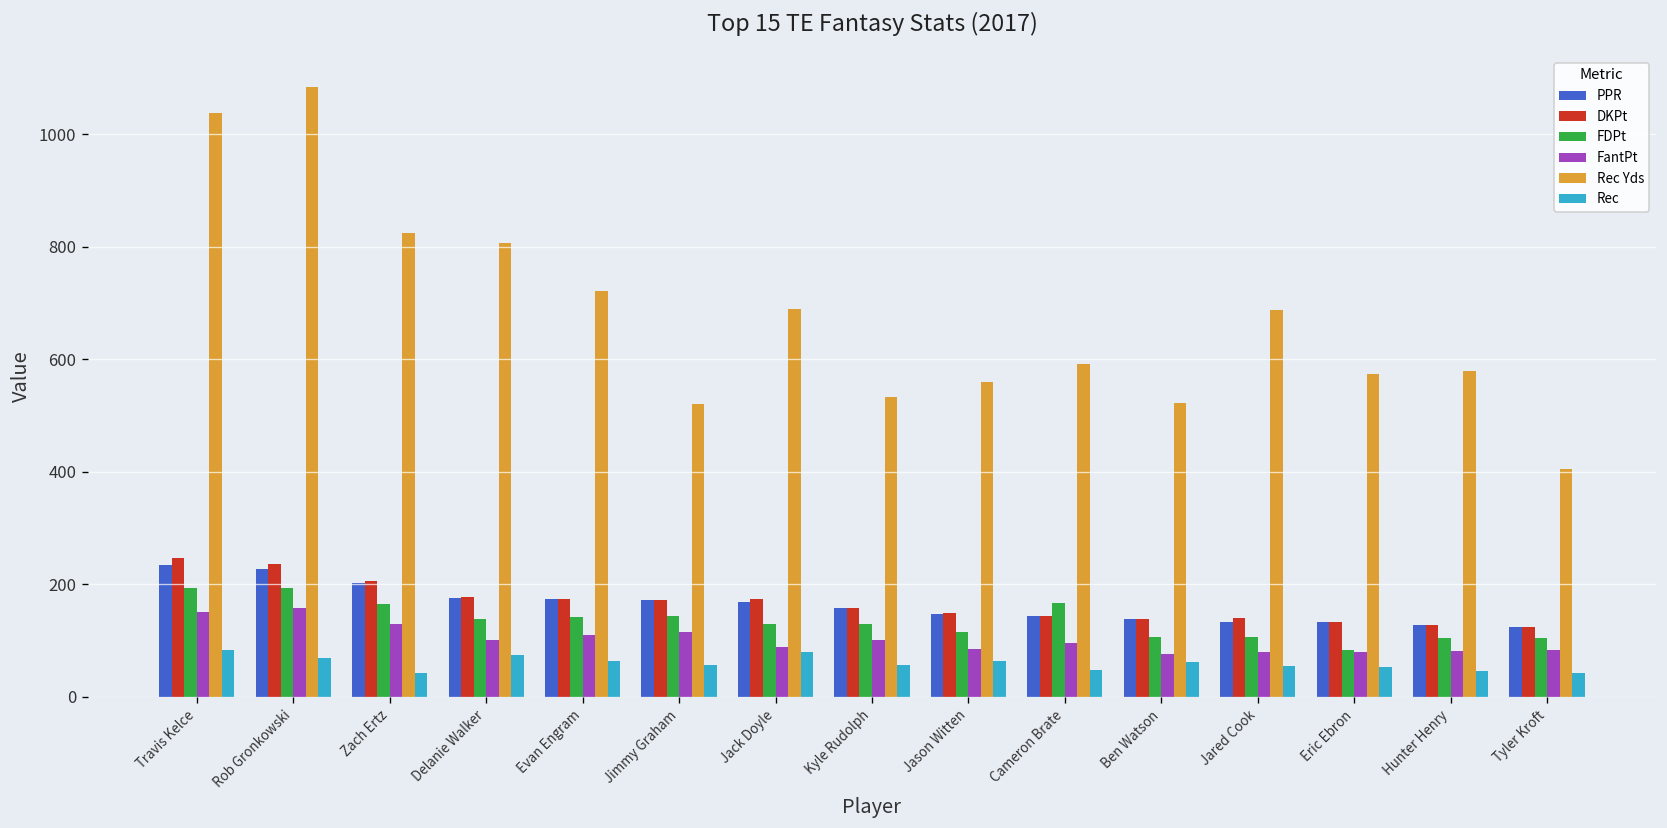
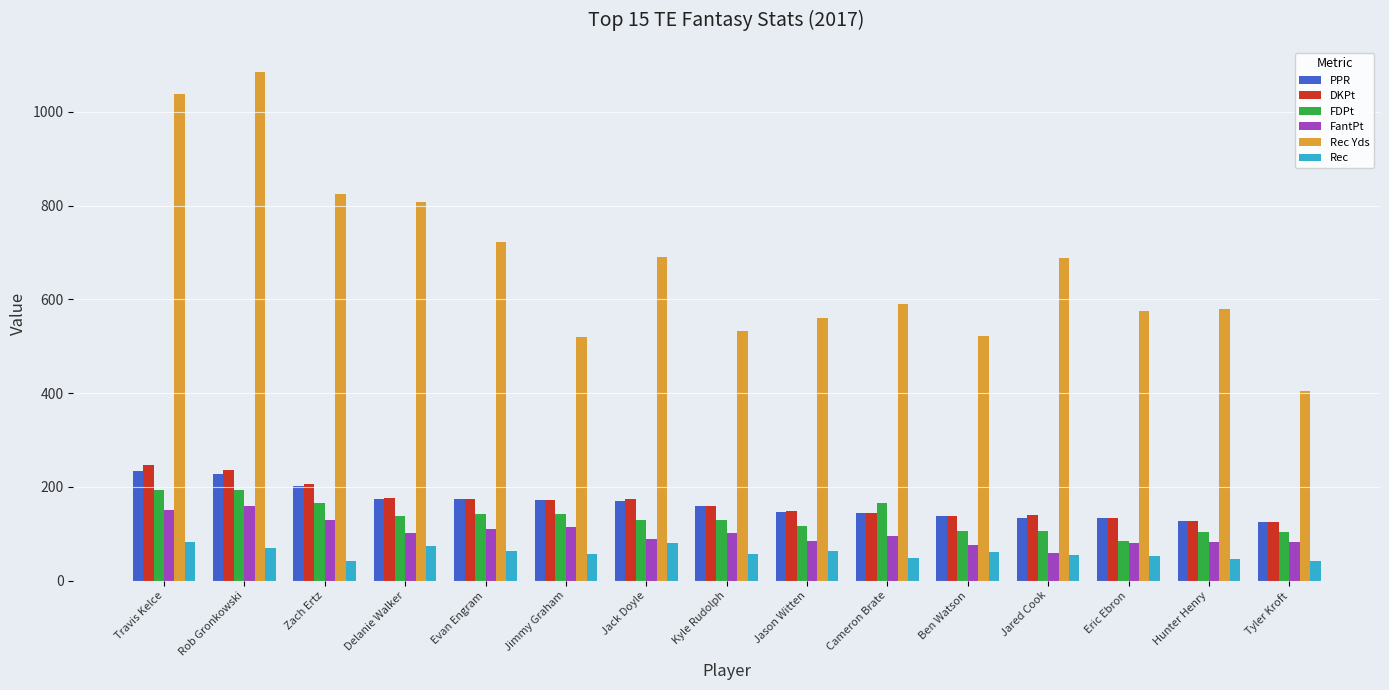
  {
    "PPR": {
      "Travis Kelce": 230,
      "Rob Gronkowski": 230,
      "Zach Ertz": 200,
      "Delanie Walker": 170,
      "Evan Engram": 170,
      "Jimmy Graham": 170,
      "Jack Doyle": 170,
      "Kyle Rudolph": 160,
      "Jason Witten": 150,
      "Cameron Brate": 140,
      "Ben Watson": 140,
      "Jared Cook": 130,
      "Eric Ebron": 130,
      "Hunter Henry": 130,
      "Tyler Kroft": 120
    },
    "DKPt": {
      "Travis Kelce": 250,
      "Rob Gronkowski": 240,
      "Zach Ertz": 210,
      "Delanie Walker": 180,
      "Evan Engram": 170,
      "Jimmy Graham": 170,
      "Jack Doyle": 170,
      "Kyle Rudolph": 160,
      "Jason Witten": 150,
      "Cameron Brate": 140,
      "Ben Watson": 140,
      "Jared Cook": 140,
      "Eric Ebron": 130,
      "Hunter Henry": 130,
      "Tyler Kroft": 120
    },
    "FDPt": {
      "Travis Kelce": 190,
      "Rob Gronkowski": 190,
      "Zach Ertz": 170,
      "Delanie Walker": 140,
      "Evan Engram": 140,
      "Jimmy Graham": 140,
      "Jack Doyle": 130,
      "Kyle Rudolph": 130,
      "Jason Witten": 120,
      "Cameron Brate": 170,
      "Ben Watson": 110,
      "Jared Cook": 110,
      "Eric Ebron": 80,
      "Hunter Henry": 100,
      "Tyler Kroft": 100
    },
    "FantPt": {
      "Travis Kelce": 150,
      "Rob Gronkowski": 160,
      "Zach Ertz": 130,
      "Delanie Walker": 100,
      "Evan Engram": 110,
      "Jimmy Graham": 110,
      "Jack Doyle": 90,
      "Kyle Rudolph": 100,
      "Jason Witten": 80,
      "Cameron Brate": 100,
      "Ben Watson": 80,
-     "Jared Cook": 80,
+     "Jared Cook": 60,
      "Eric Ebron": 80,
      "Hunter Henry": 80,
      "Tyler Kroft": 80
    },
    "Rec Yds": {
      "Travis Kelce": 1040,
      "Rob Gronkowski": 1080,
      "Zach Ertz": 820,
      "Delanie Walker": 810,
      "Evan Engram": 720,
      "Jimmy Graham": 520,
      "Jack Doyle": 690,
      "Kyle Rudolph": 530,
      "Jason Witten": 560,
      "Cameron Brate": 590,
      "Ben Watson": 520,
      "Jared Cook": 690,
      "Eric Ebron": 570,
      "Hunter Henry": 580,
      "Tyler Kroft": 400
    },
    "Rec": {
      "Travis Kelce": 80,
      "Rob Gronkowski": 70,
      "Zach Ertz": 40,
      "Delanie Walker": 70,
      "Evan Engram": 60,
      "Jimmy Graham": 60,
      "Jack Doyle": 80,
      "Kyle Rudolph": 60,
      "Jason Witten": 60,
      "Cameron Brate": 50,
      "Ben Watson": 60,
      "Jared Cook": 50,
      "Eric Ebron": 50,
      "Hunter Henry": 50,
      "Tyler Kroft": 40
    }
  }
